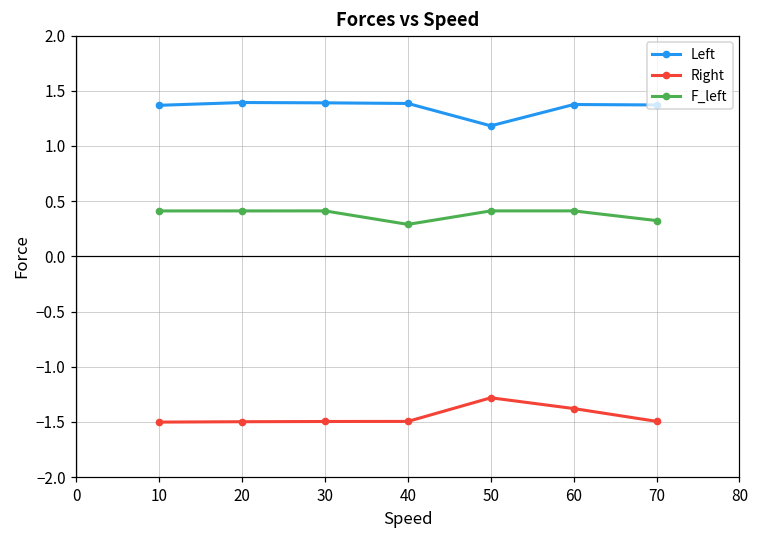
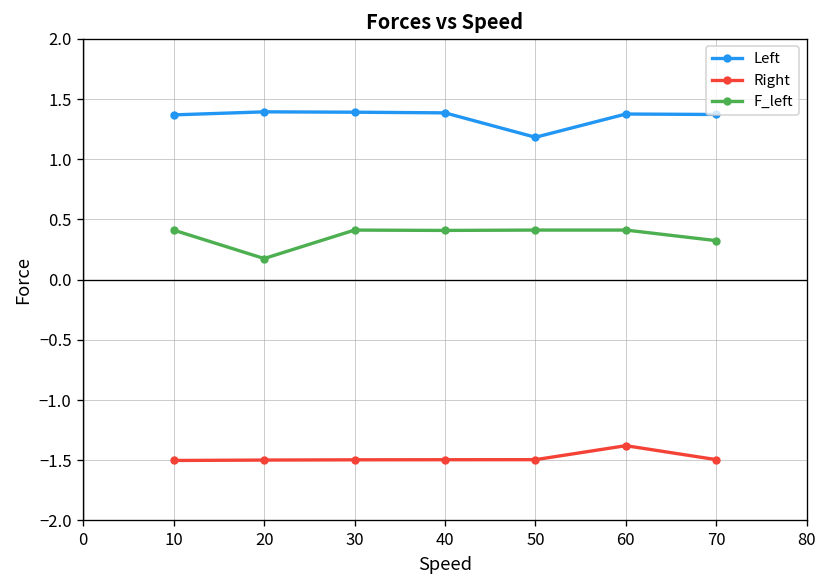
  {
    "Left": {
      "10": 1.37,
      "20": 1.39,
      "30": 1.39,
      "40": 1.38,
      "50": 1.18,
      "60": 1.38
    },
    "Right": {
      "10": -1.50,
      "20": -1.50,
      "30": -1.50,
      "40": -1.50,
-     "50": -1.28,
+     "50": -1.50,
      "60": -1.38,
      "70": -1.49
    },
    "F_left": {
      "10": 0.41,
-     "20": 0.41,
+     "20": 0.18,
      "30": 0.41,
-     "40": 0.29,
+     "40": 0.41,
      "50": 0.41,
      "60": 0.41,
      "70": 0.32
    }
  }
